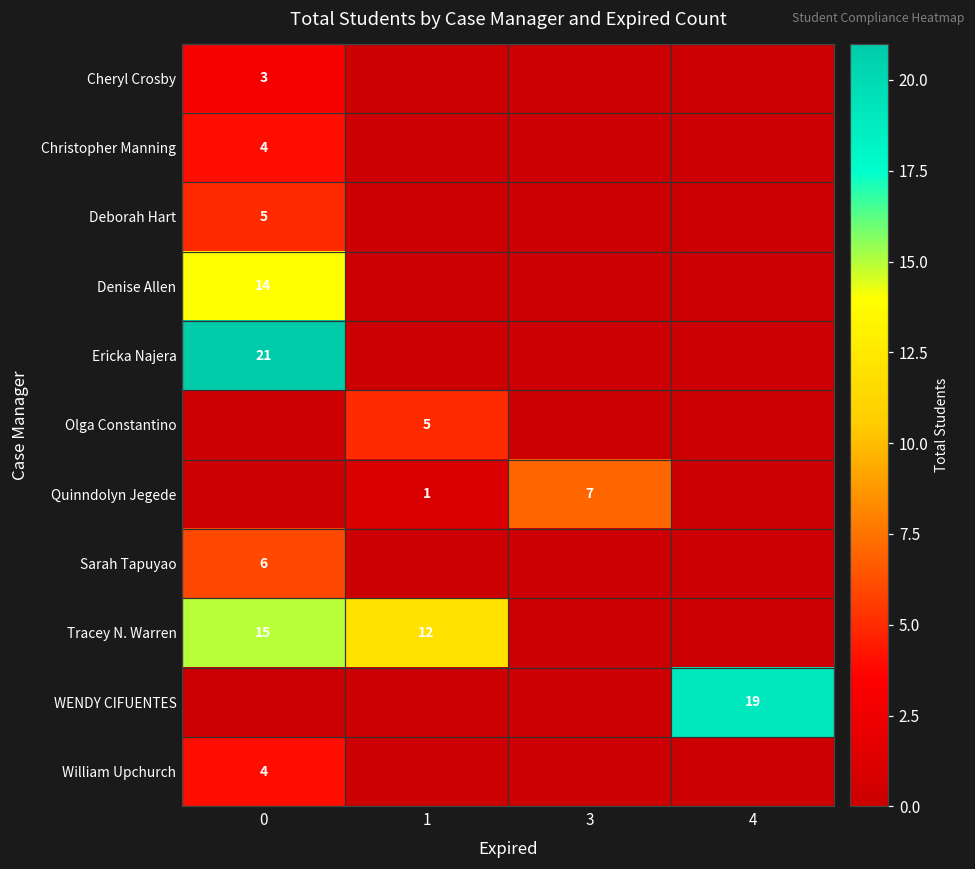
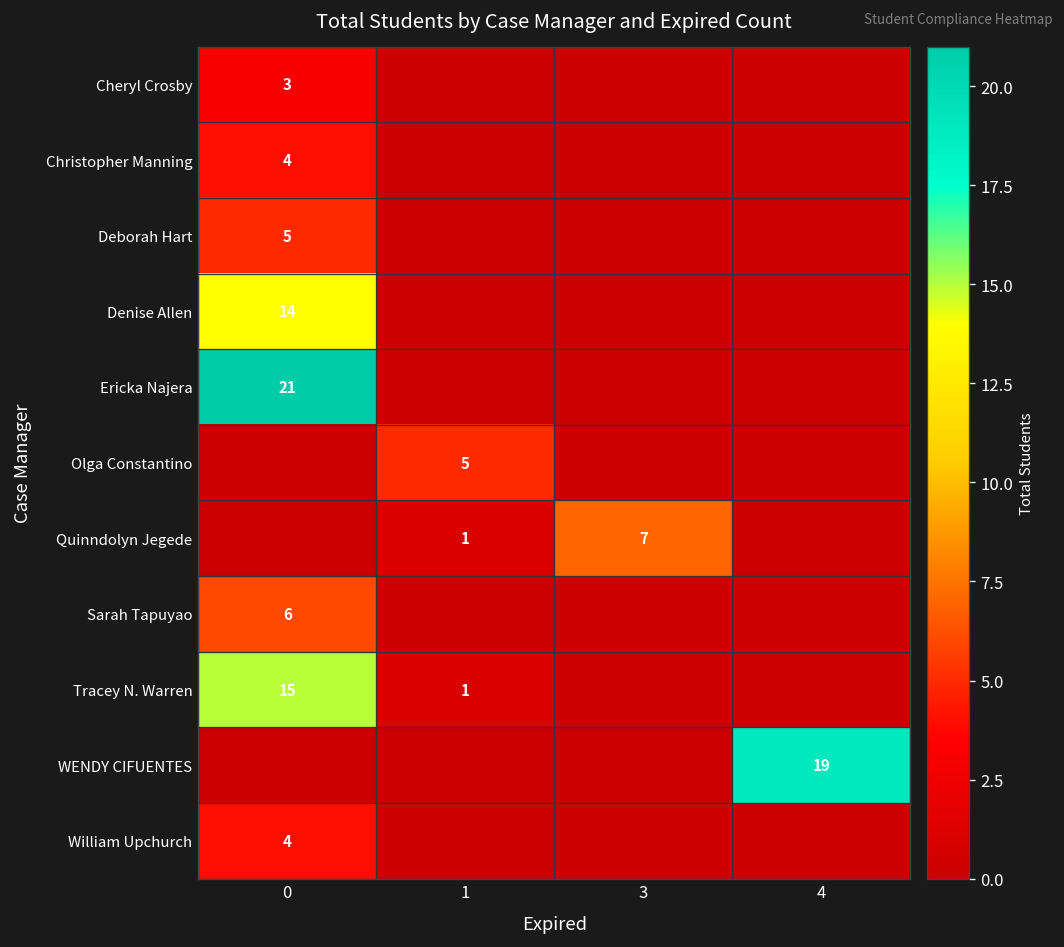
  {
    "Cheryl Crosby": {
      "0": 3
    },
    "Christopher Manning": {
      "0": 4
    },
    "Deborah Hart": {
      "0": 5
    },
    "Denise Allen": {
      "0": 14
    },
    "Ericka Najera": {
      "0": 21
    },
    "Olga Constantino": {
      "1": 5
    },
    "Quinndolyn Jegede": {
      "1": 1,
      "3": 7
    },
    "Sarah Tapuyao": {
      "0": 6
    },
    "Tracey N. Warren": {
      "0": 15,
-     "1": 12
+     "1": 1
    },
    "WENDY CIFUENTES": {
      "4": 19
    },
    "William Upchurch": {
      "0": 4
    }
  }
